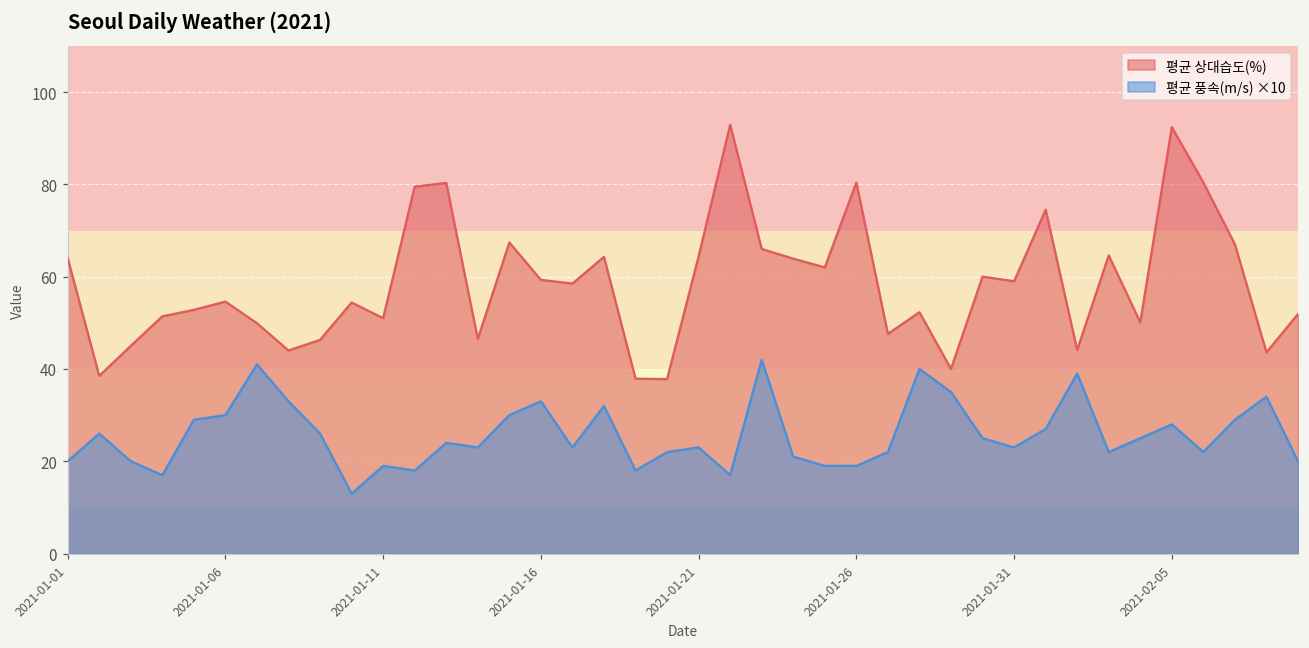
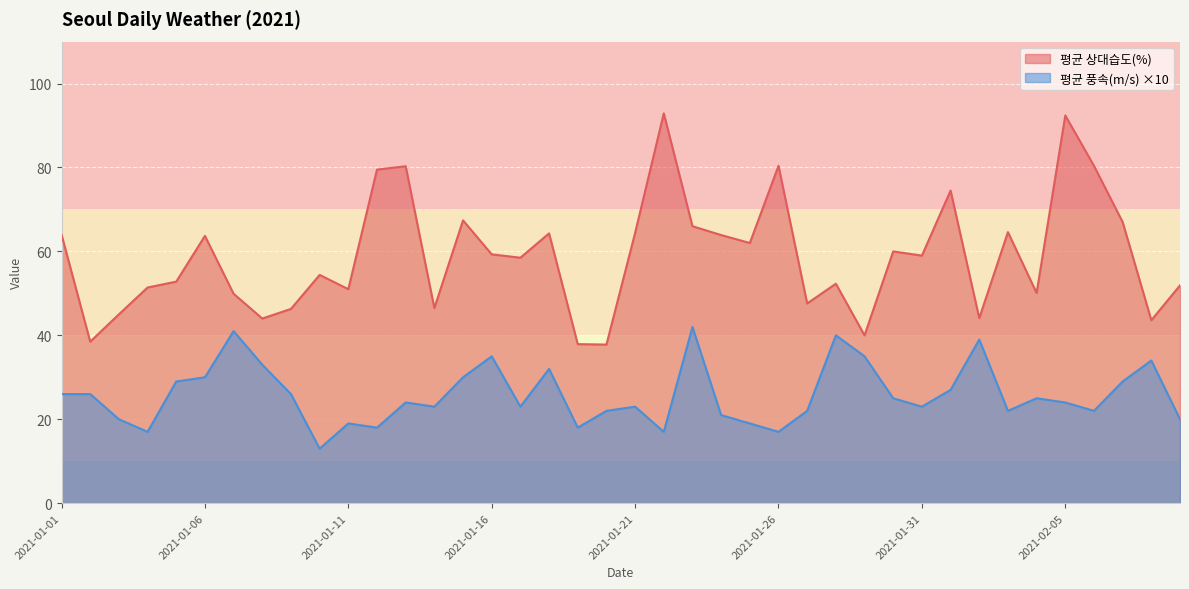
  {
    "평균 상대습도(%)": {
      "2021-01-01": 64,
-     "2021-01-06": 55,
+     "2021-01-06": 64,
      "2021-01-11": 51,
      "2021-01-16": 59,
      "2021-01-21": 64,
      "2021-01-26": 80,
      "2021-01-31": 59,
      "2021-02-05": 92
    },
    "평균 풍속(m/s) ×10": {
-     "2021-01-01": 20,
+     "2021-01-01": 26,
      "2021-01-06": 30,
      "2021-01-11": 19,
-     "2021-01-16": 33,
+     "2021-01-16": 35,
      "2021-01-21": 23,
-     "2021-01-26": 19,
+     "2021-01-26": 17,
      "2021-01-31": 23,
-     "2021-02-05": 28
+     "2021-02-05": 24
    }
  }
